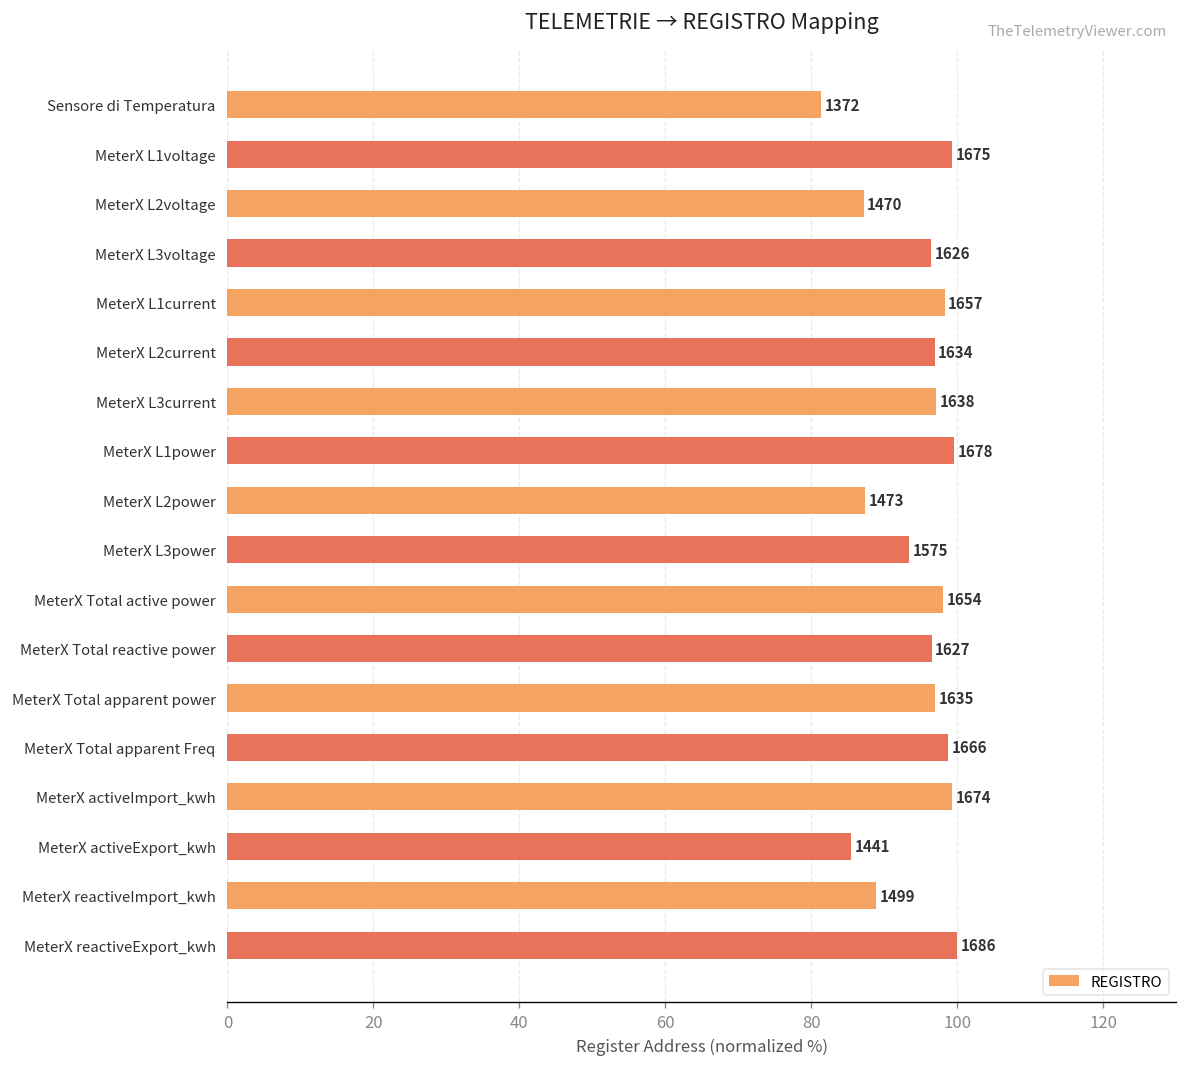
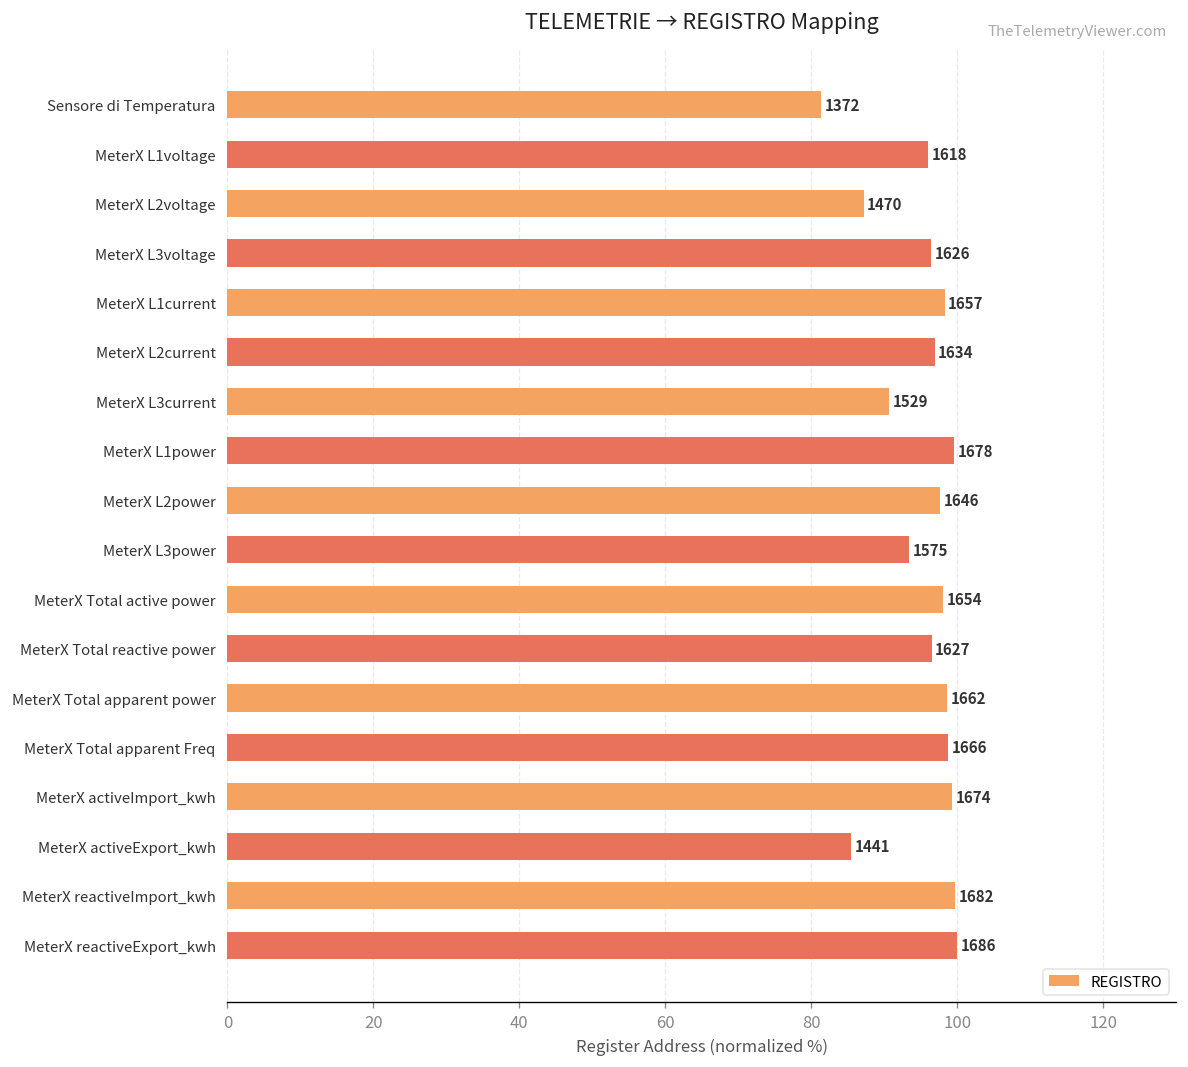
  {
-   "MeterX L1voltage": 1675,
-   "MeterX L3current": 1638,
-   "MeterX L2power": 1473,
-   "MeterX Total apparent power": 1635,
-   "MeterX reactiveImport_kwh": 1499
+   "MeterX L1voltage": 1618,
+   "MeterX L3current": 1529,
+   "MeterX L2power": 1646,
+   "MeterX Total apparent power": 1662,
+   "MeterX reactiveImport_kwh": 1682
  }
